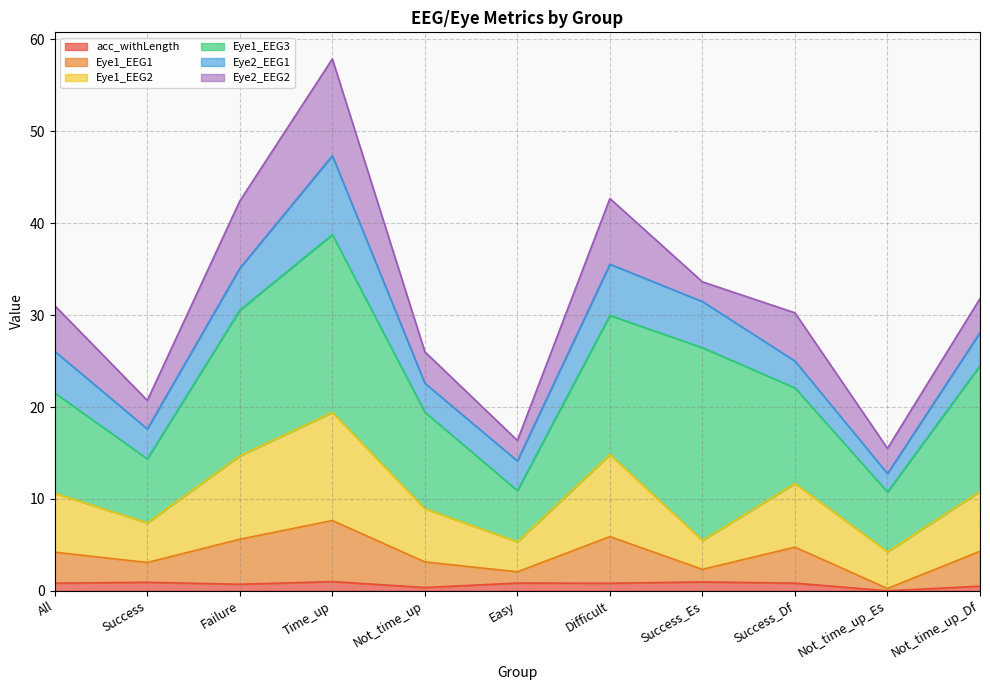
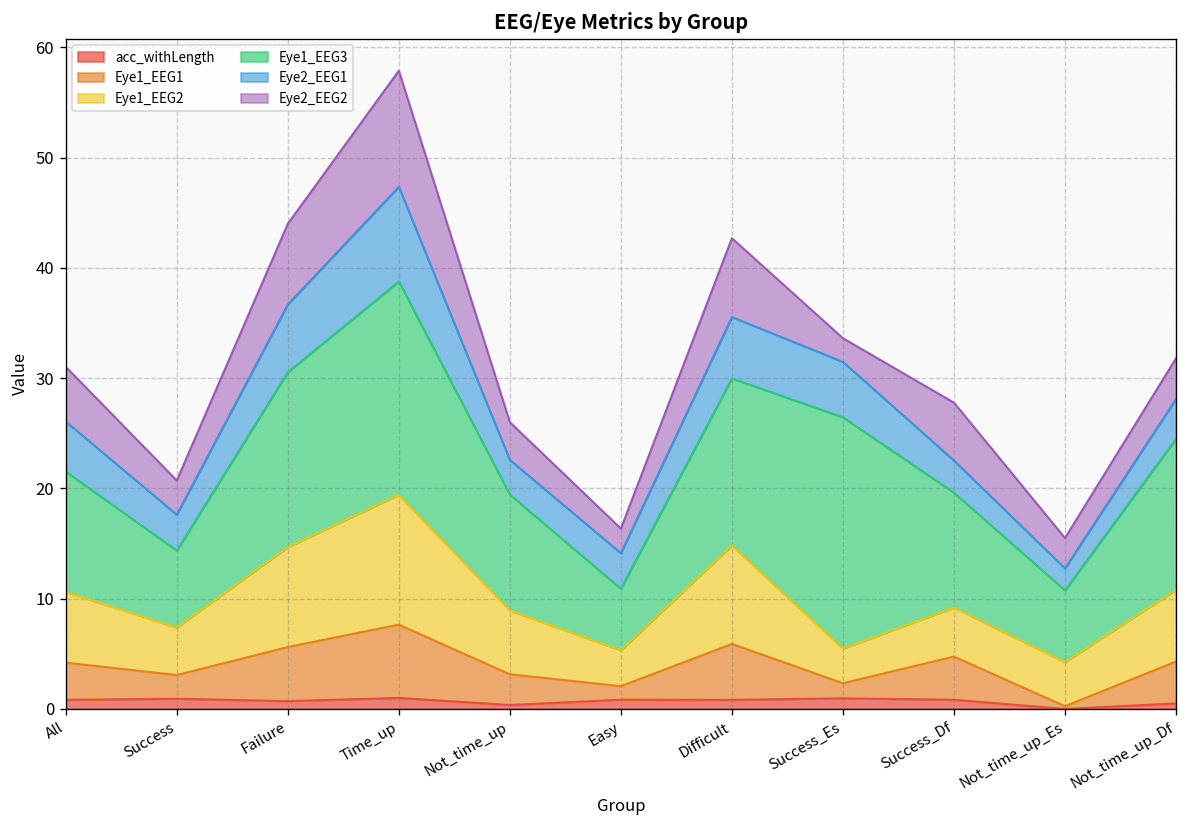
  {
    "Eye1_EEG2": {
      "All": 6,
      "Success": 4,
      "Failure": 9,
      "Time_up": 12,
      "Not_time_up": 6,
      "Easy": 3,
      "Difficult": 9,
      "Success_Es": 3,
-     "Success_Df": 7,
+     "Success_Df": 4,
      "Not_time_up_Es": 4,
      "Not_time_up_Df": 7
    },
    "Eye1_EEG3": {
      "All": 11,
      "Success": 7,
      "Failure": 16,
      "Time_up": 19,
      "Not_time_up": 11,
      "Easy": 6,
      "Difficult": 15,
      "Success_Es": 21,
      "Success_Df": 10,
      "Not_time_up_Es": 7,
      "Not_time_up_Df": 14
    },
    "Eye2_EEG1": {
      "All": 5,
      "Success": 3,
-     "Failure": 5,
+     "Failure": 6,
      "Time_up": 9,
      "Not_time_up": 3,
      "Easy": 3,
      "Difficult": 6,
      "Success_Es": 5,
      "Success_Df": 3,
      "Not_time_up_Es": 2,
      "Not_time_up_Df": 4
    },
    "Eye2_EEG2": {
      "All": 5,
      "Success": 3,
      "Failure": 7,
      "Time_up": 11,
      "Not_time_up": 3,
      "Easy": 2,
      "Difficult": 7,
      "Success_Es": 2,
      "Success_Df": 5,
      "Not_time_up_Es": 3,
      "Not_time_up_Df": 4
    }
  }
